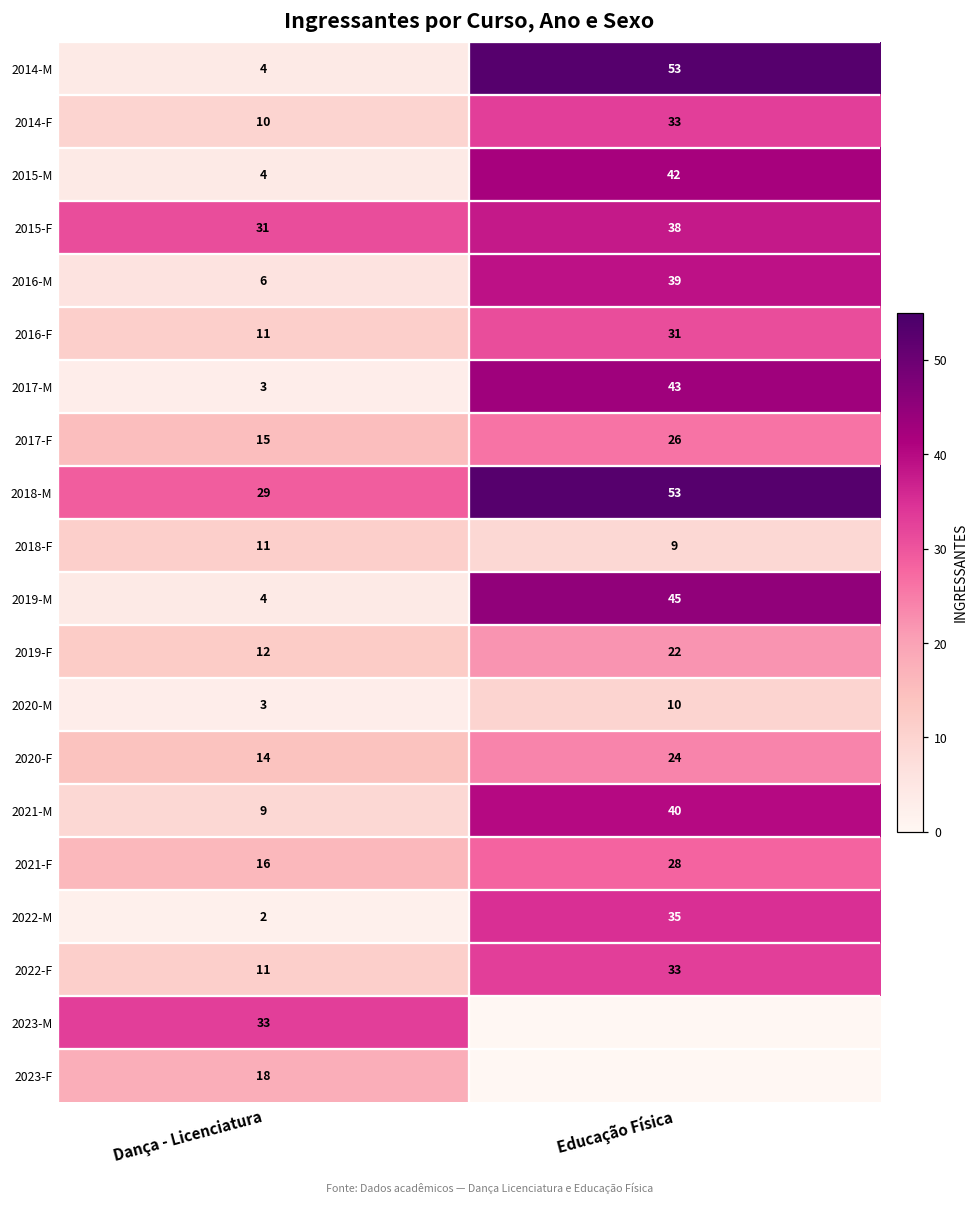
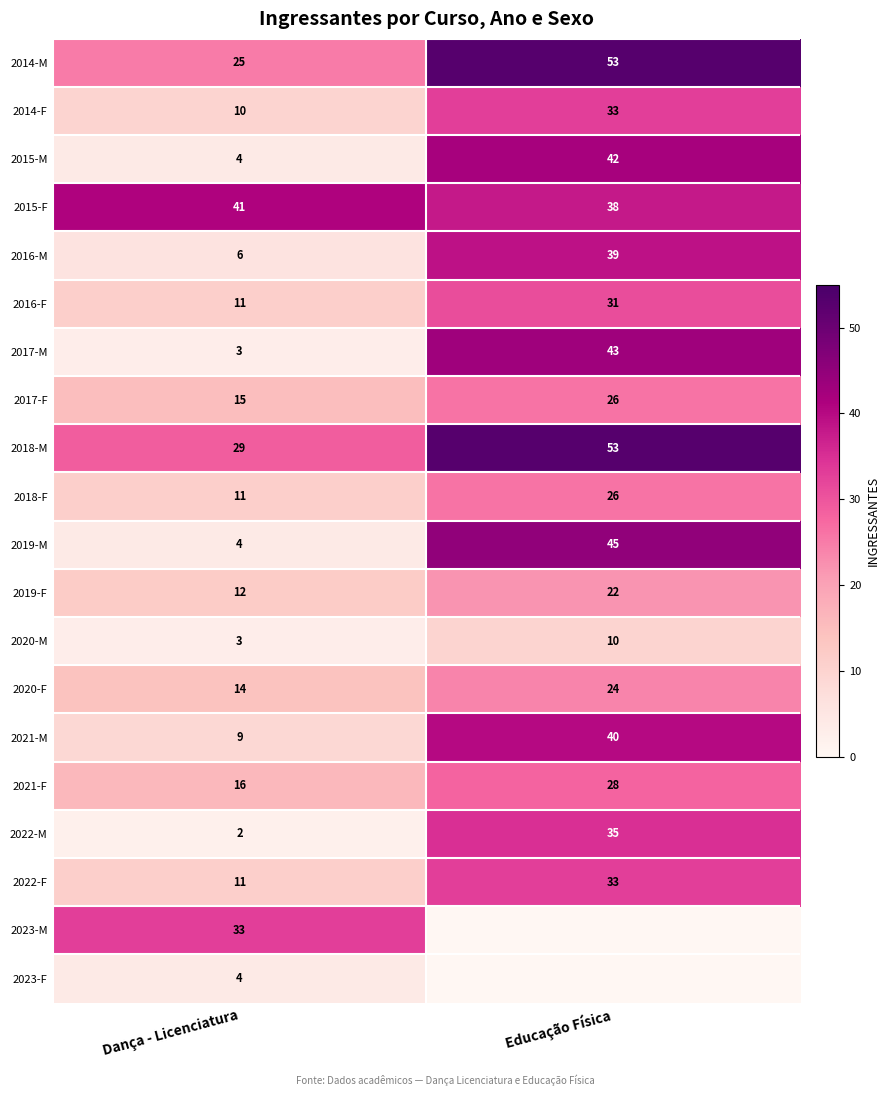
  {
    "2014-M": {
-     "Dança - Licenciatura": 4,
+     "Dança - Licenciatura": 25,
      "Educação Física": 53
    },
    "2014-F": {
      "Dança - Licenciatura": 10,
      "Educação Física": 33
    },
    "2015-M": {
      "Dança - Licenciatura": 4,
      "Educação Física": 42
    },
    "2015-F": {
-     "Dança - Licenciatura": 31,
+     "Dança - Licenciatura": 41,
      "Educação Física": 38
    },
    "2016-M": {
      "Dança - Licenciatura": 6,
      "Educação Física": 39
    },
    "2016-F": {
      "Dança - Licenciatura": 11,
      "Educação Física": 31
    },
    "2017-M": {
      "Dança - Licenciatura": 3,
      "Educação Física": 43
    },
    "2017-F": {
      "Dança - Licenciatura": 15,
      "Educação Física": 26
    },
    "2018-M": {
      "Dança - Licenciatura": 29,
      "Educação Física": 53
    },
    "2018-F": {
      "Dança - Licenciatura": 11,
-     "Educação Física": 9
+     "Educação Física": 26
    },
    "2019-M": {
      "Dança - Licenciatura": 4,
      "Educação Física": 45
    },
    "2019-F": {
      "Dança - Licenciatura": 12,
      "Educação Física": 22
    },
    "2020-M": {
      "Dança - Licenciatura": 3,
      "Educação Física": 10
    },
    "2020-F": {
      "Dança - Licenciatura": 14,
      "Educação Física": 24
    },
    "2021-M": {
      "Dança - Licenciatura": 9,
      "Educação Física": 40
    },
    "2021-F": {
      "Dança - Licenciatura": 16,
      "Educação Física": 28
    },
    "2022-M": {
      "Dança - Licenciatura": 2,
      "Educação Física": 35
    },
    "2022-F": {
      "Dança - Licenciatura": 11,
      "Educação Física": 33
    },
    "2023-M": {
      "Dança - Licenciatura": 33
    },
    "2023-F": {
-     "Dança - Licenciatura": 18
+     "Dança - Licenciatura": 4
    }
  }
